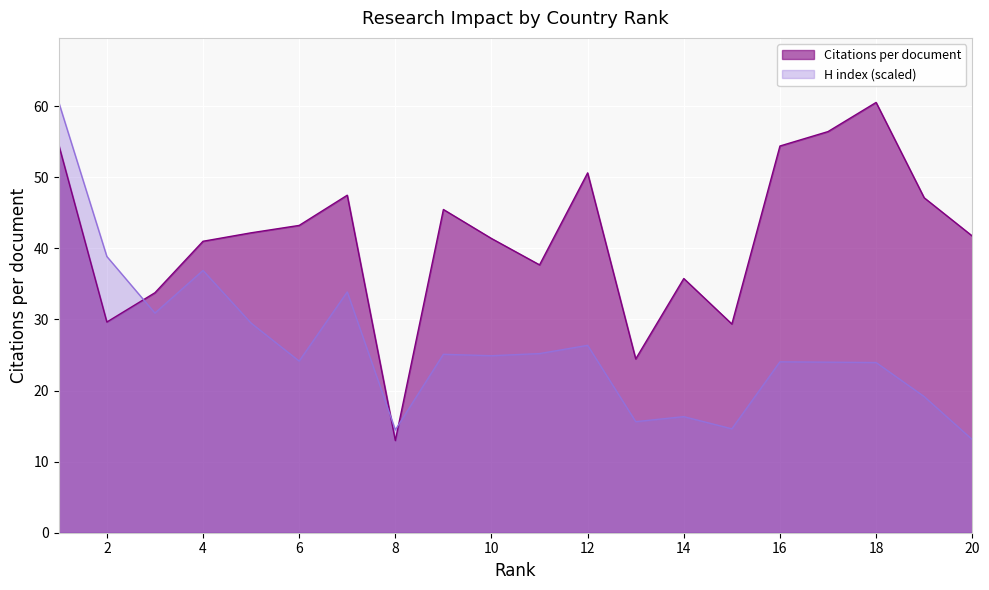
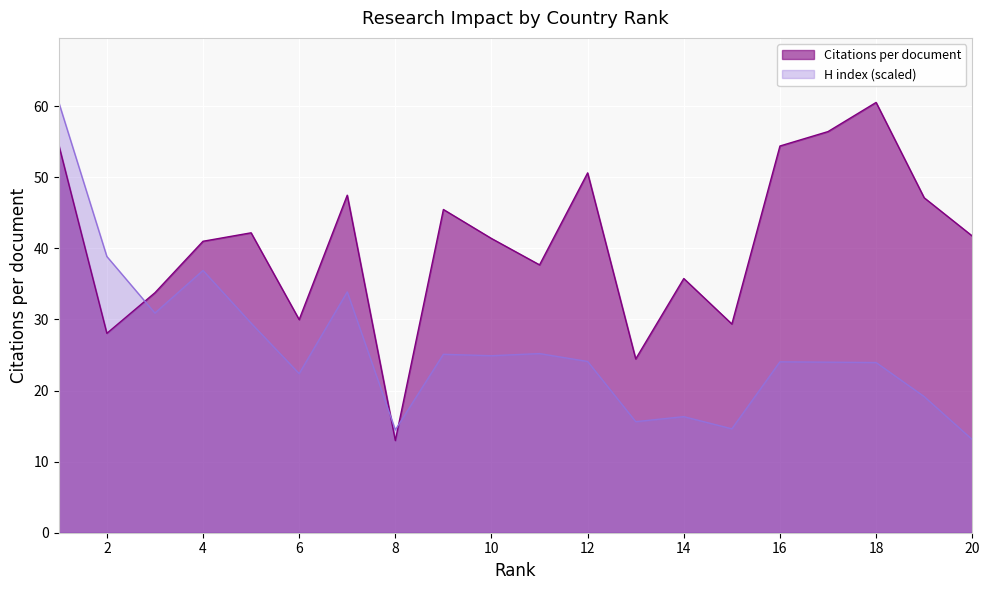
  {
    "Citations per document": {
-     "2": 30,
+     "2": 28,
      "4": 41,
-     "6": 43,
+     "6": 30,
      "8": 13,
      "10": 41,
      "12": 51,
      "14": 36,
      "16": 54,
      "18": 61,
      "20": 42
    },
    "H index (scaled)": {
      "2": 39,
      "4": 37,
-     "6": 24,
+     "6": 22,
      "8": 14,
      "10": 25,
-     "12": 26,
+     "12": 24,
      "14": 16,
      "16": 24,
      "18": 24,
      "20": 13
    }
  }
